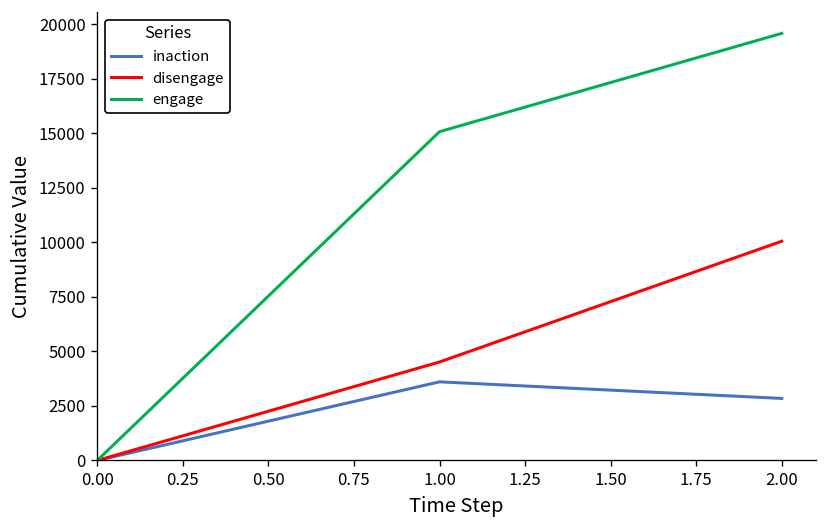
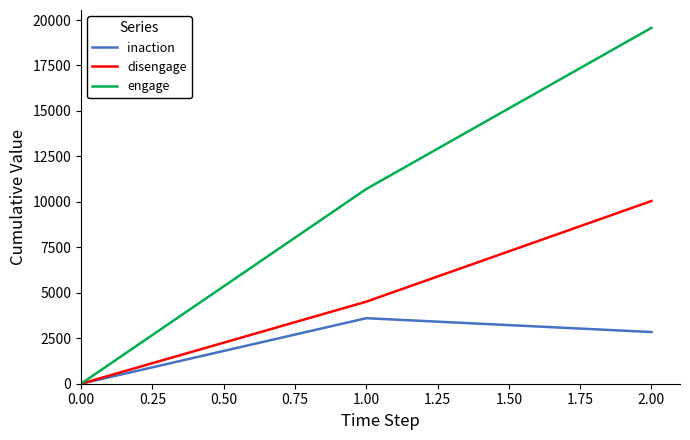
  {
    "inaction": {
      "1.00": 3600,
      "2.00": 2800
    },
    "disengage": {
      "1.00": 4500,
      "2.00": 10000
    },
    "engage": {
-     "1.00": 15100,
+     "1.00": 10700,
      "2.00": 19600
    }
  }
